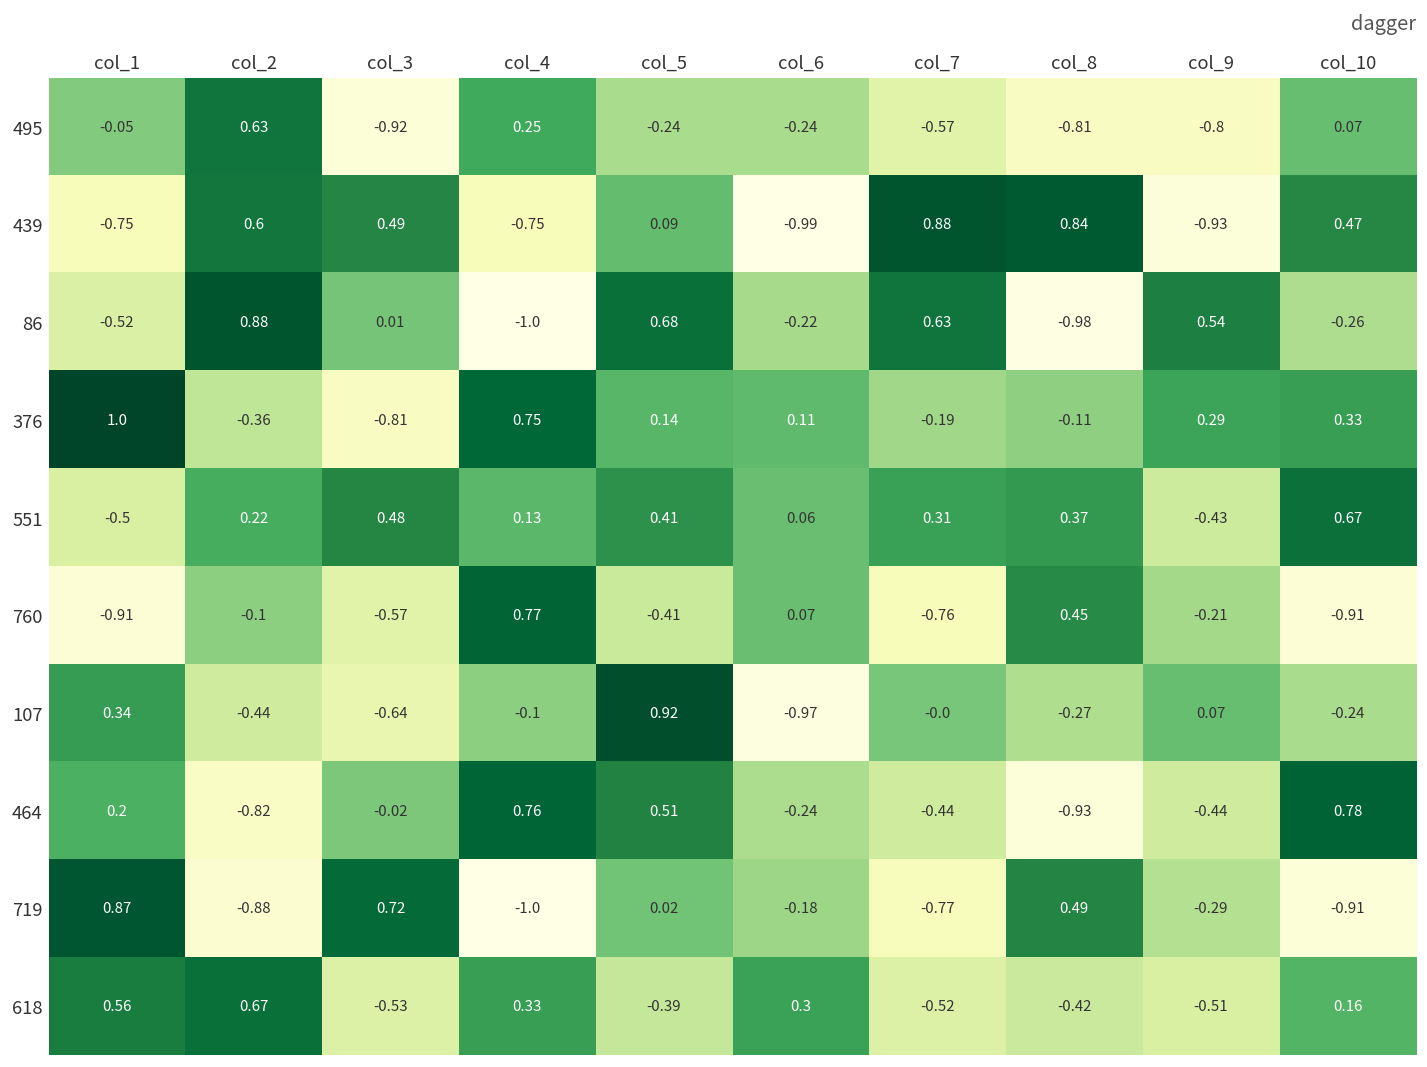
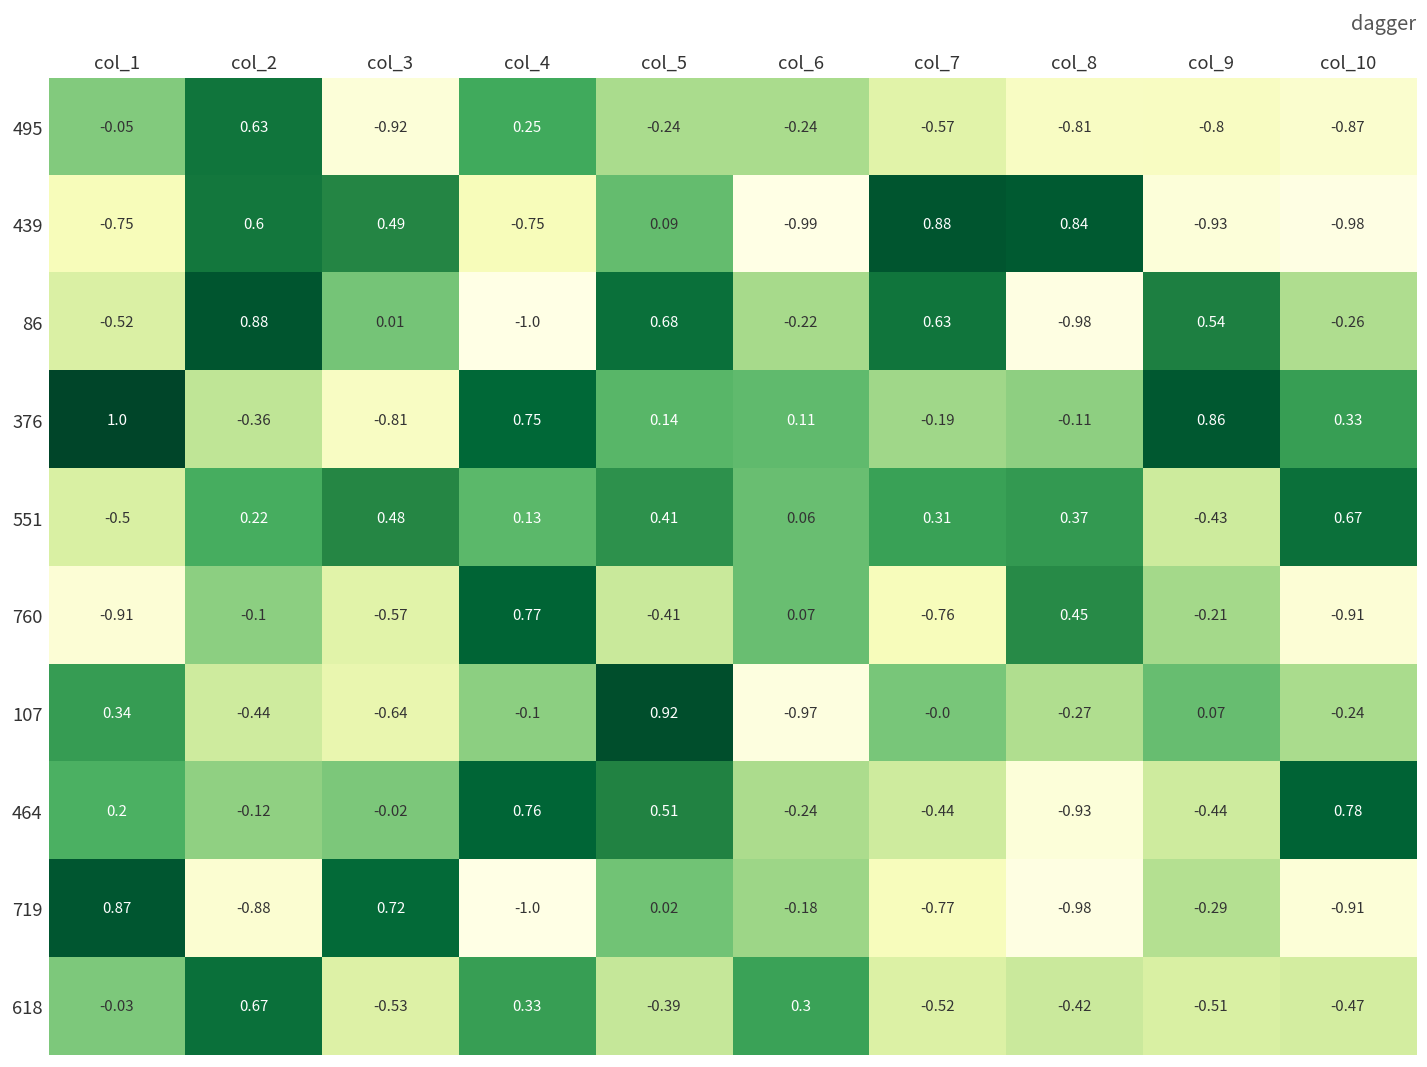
  {
    "495": {
      "col_1": -0.05,
      "col_2": 0.63,
      "col_3": -0.92,
      "col_4": 0.25,
      "col_5": -0.24,
      "col_6": -0.24,
      "col_7": -0.57,
      "col_8": -0.81,
      "col_9": -0.8,
-     "col_10": 0.07
+     "col_10": -0.87
    },
    "439": {
      "col_1": -0.75,
      "col_2": 0.6,
      "col_3": 0.49,
      "col_4": -0.75,
      "col_5": 0.09,
      "col_6": -0.99,
      "col_7": 0.88,
      "col_8": 0.84,
      "col_9": -0.93,
-     "col_10": 0.47
+     "col_10": -0.98
    },
    "86": {
      "col_1": -0.52,
      "col_2": 0.88,
      "col_3": 0.01,
      "col_4": -1.0,
      "col_5": 0.68,
      "col_6": -0.22,
      "col_7": 0.63,
      "col_8": -0.98,
      "col_9": 0.54,
      "col_10": -0.26
    },
    "376": {
      "col_1": 1.0,
      "col_2": -0.36,
      "col_3": -0.81,
      "col_4": 0.75,
      "col_5": 0.14,
      "col_6": 0.11,
      "col_7": -0.19,
      "col_8": -0.11,
-     "col_9": 0.29,
+     "col_9": 0.86,
      "col_10": 0.33
    },
    "551": {
      "col_1": -0.5,
      "col_2": 0.22,
      "col_3": 0.48,
      "col_4": 0.13,
      "col_5": 0.41,
      "col_6": 0.06,
      "col_7": 0.31,
      "col_8": 0.37,
      "col_9": -0.43,
      "col_10": 0.67
    },
    "760": {
      "col_1": -0.91,
      "col_2": -0.1,
      "col_3": -0.57,
      "col_4": 0.77,
      "col_5": -0.41,
      "col_6": 0.07,
      "col_7": -0.76,
      "col_8": 0.45,
      "col_9": -0.21,
      "col_10": -0.91
    },
    "107": {
      "col_1": 0.34,
      "col_2": -0.44,
      "col_3": -0.64,
      "col_4": -0.1,
      "col_5": 0.92,
      "col_6": -0.97,
      "col_7": -0.0,
      "col_8": -0.27,
      "col_9": 0.07,
      "col_10": -0.24
    },
    "464": {
      "col_1": 0.2,
-     "col_2": -0.82,
+     "col_2": -0.12,
      "col_3": -0.02,
      "col_4": 0.76,
      "col_5": 0.51,
      "col_6": -0.24,
      "col_7": -0.44,
      "col_8": -0.93,
      "col_9": -0.44,
      "col_10": 0.78
    },
    "719": {
      "col_1": 0.87,
      "col_2": -0.88,
      "col_3": 0.72,
      "col_4": -1.0,
      "col_5": 0.02,
      "col_6": -0.18,
      "col_7": -0.77,
-     "col_8": 0.49,
+     "col_8": -0.98,
      "col_9": -0.29,
      "col_10": -0.91
    },
    "618": {
-     "col_1": 0.56,
+     "col_1": -0.03,
      "col_2": 0.67,
      "col_3": -0.53,
      "col_4": 0.33,
      "col_5": -0.39,
      "col_6": 0.3,
      "col_7": -0.52,
      "col_8": -0.42,
      "col_9": -0.51,
-     "col_10": 0.16
+     "col_10": -0.47
    }
  }
